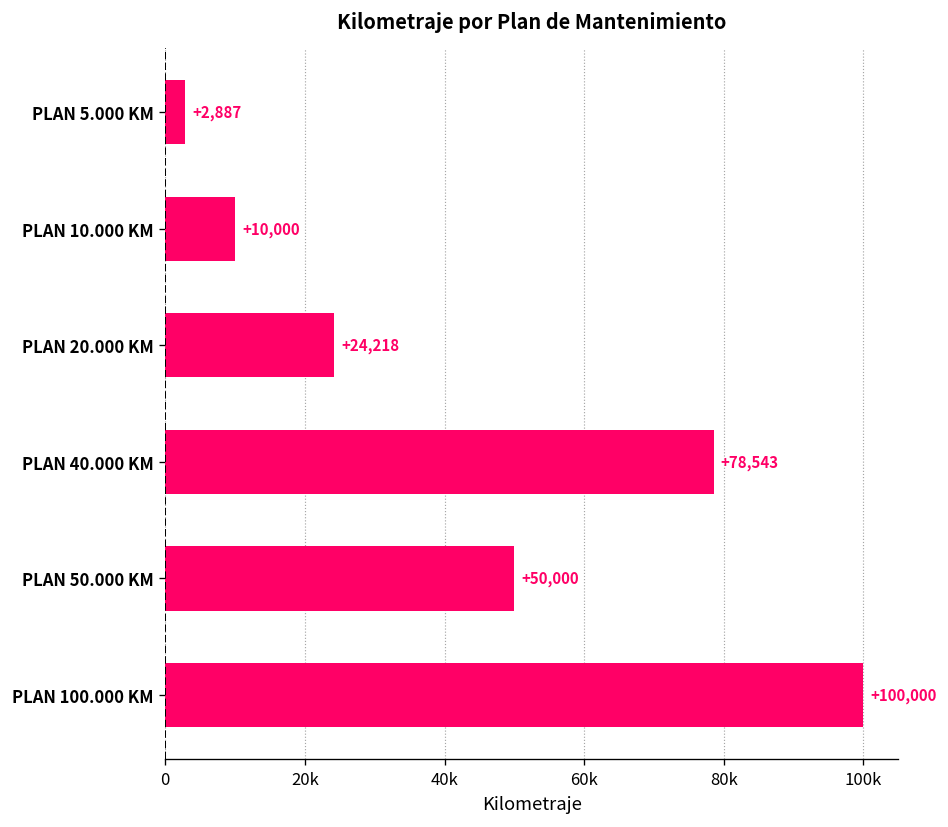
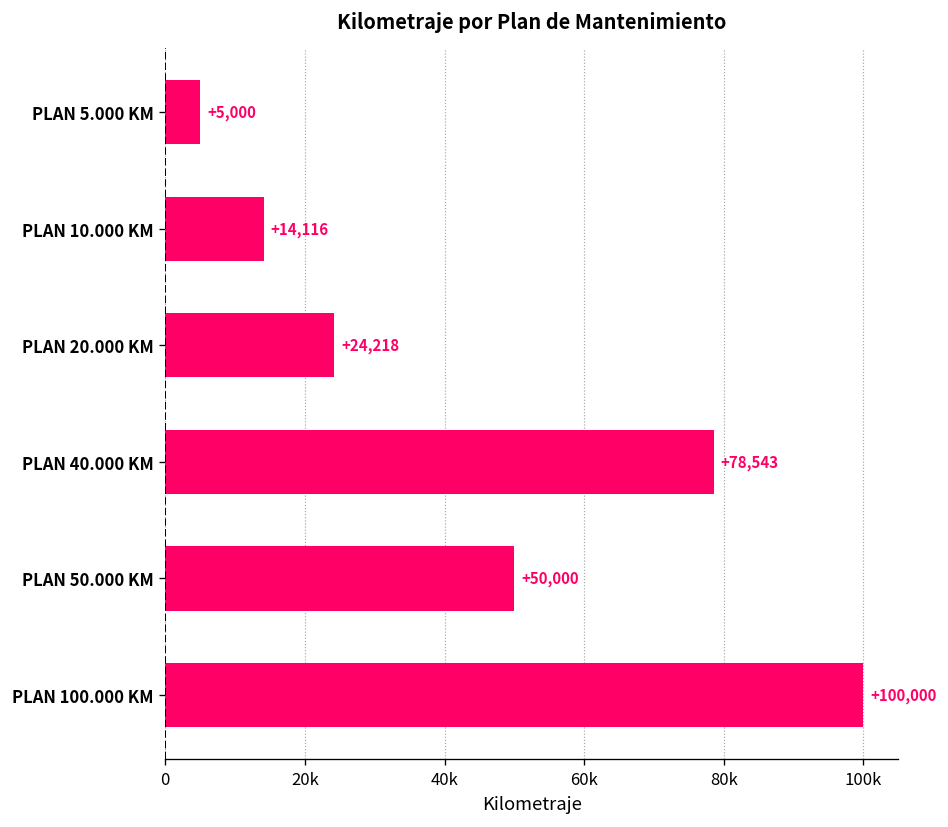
  {
-   "PLAN 5.000 KM": "+2,887",
-   "PLAN 10.000 KM": "+10,000",
+   "PLAN 5.000 KM": "+5,000",
+   "PLAN 10.000 KM": "+14,116",
    "PLAN 20.000 KM": "+24,218",
    "PLAN 40.000 KM": "+78,543",
    "PLAN 50.000 KM": "+50,000",
    "PLAN 100.000 KM": "+100,000"
  }
